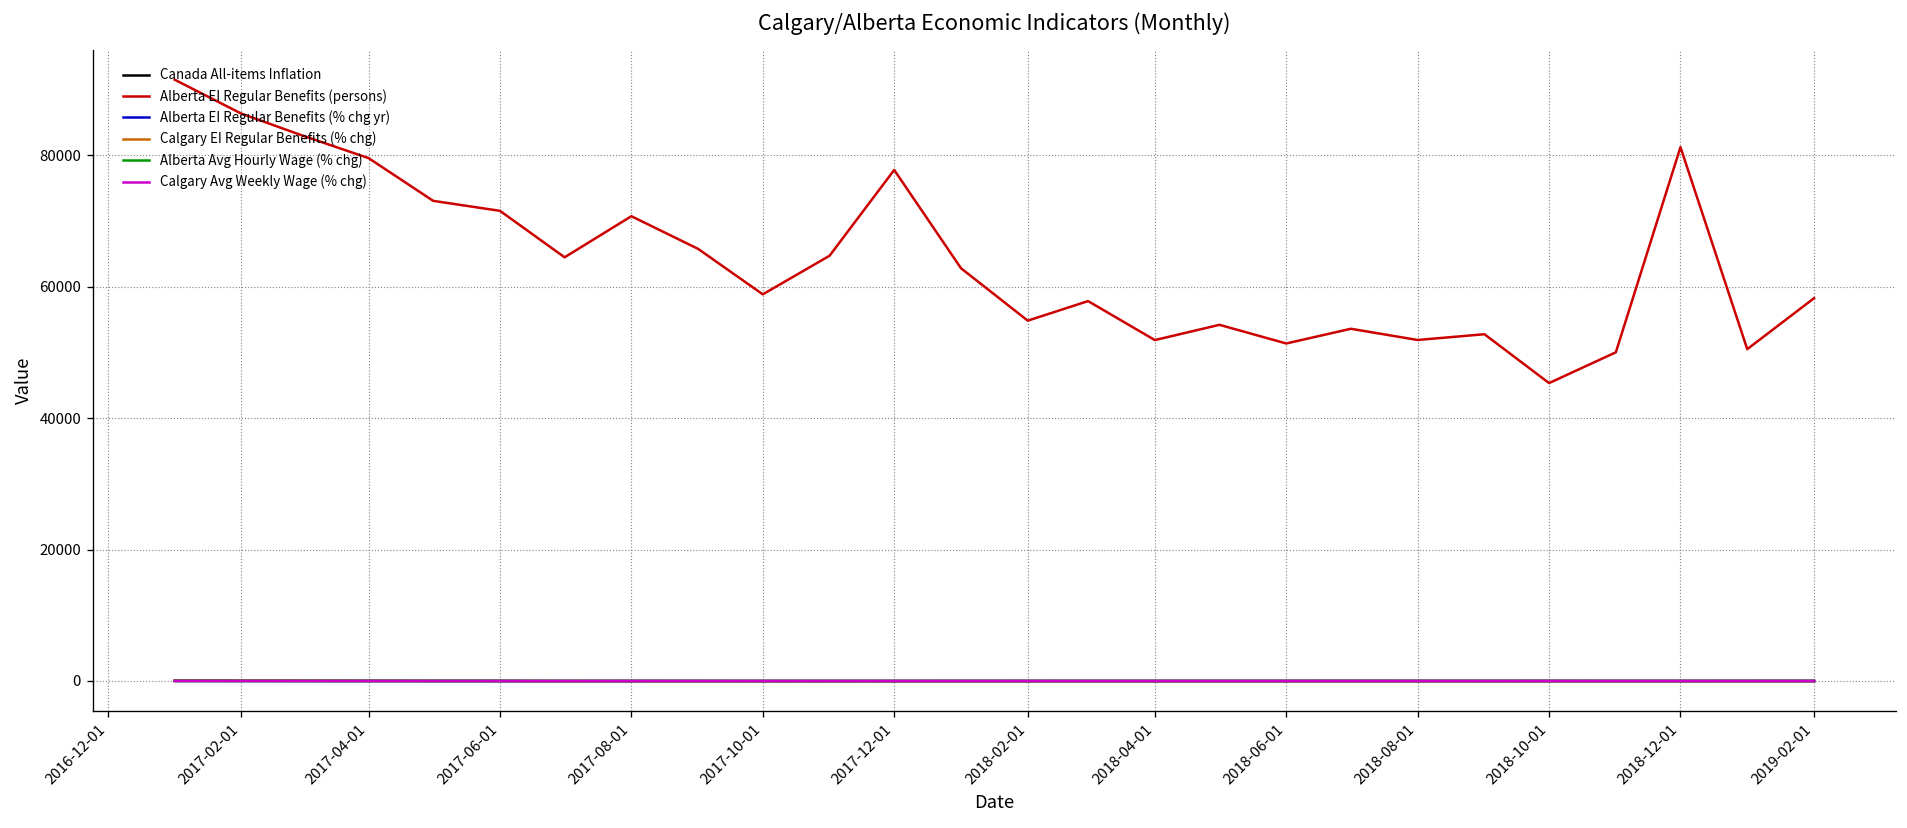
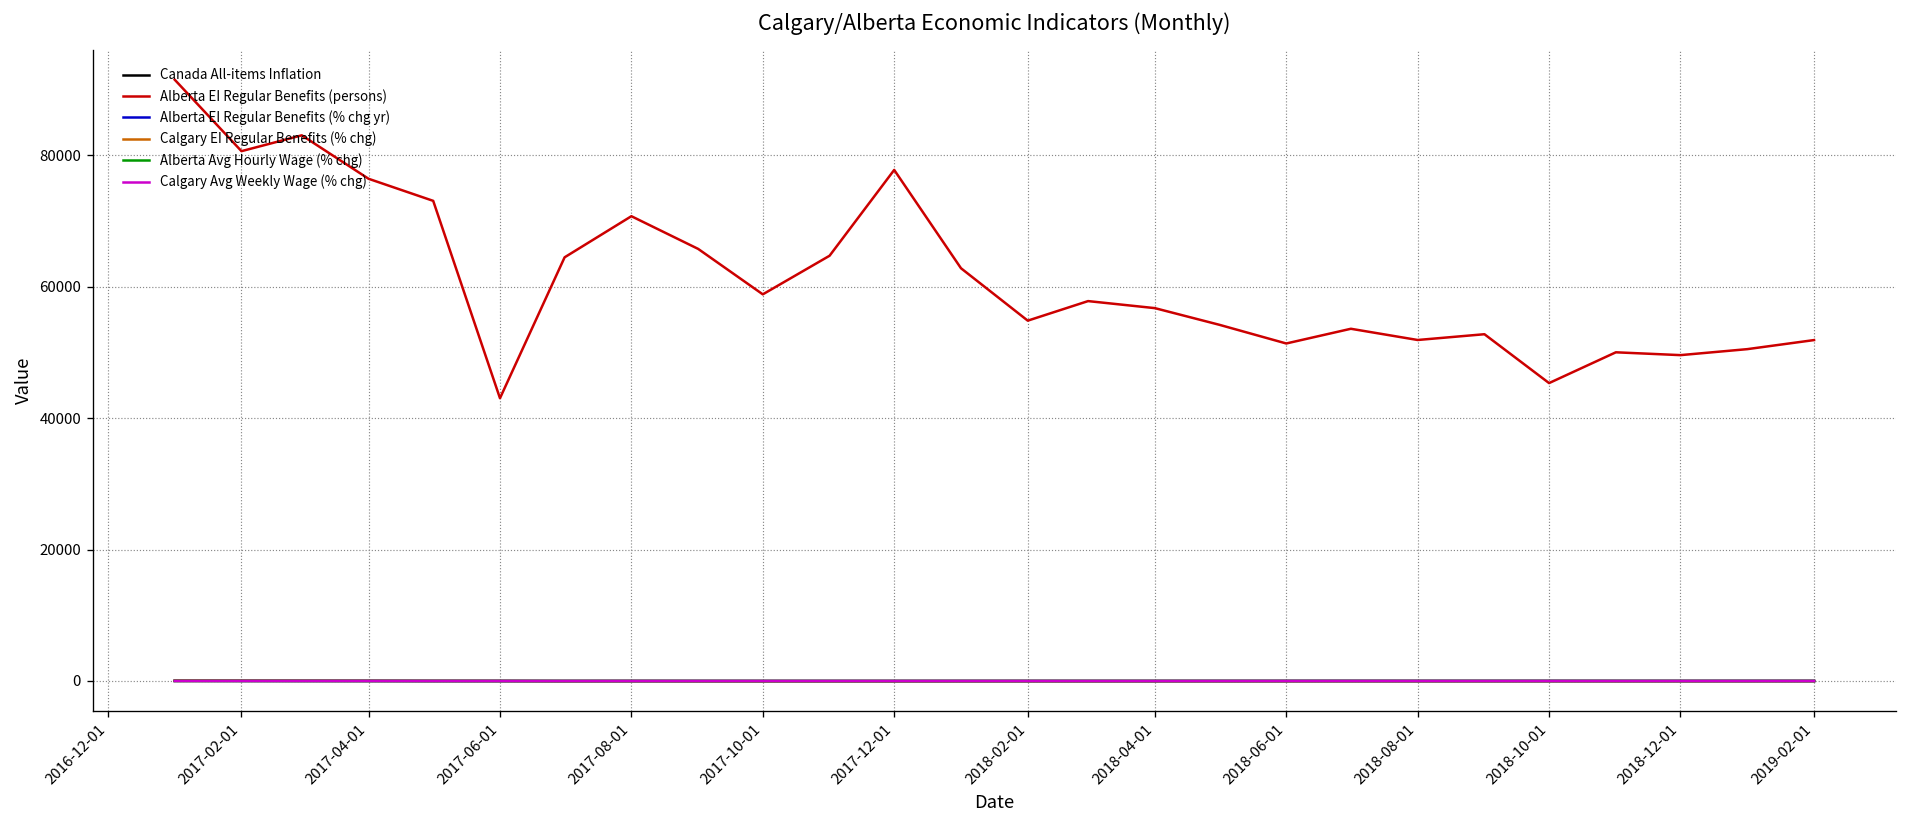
  {
    "Alberta EI Regular Benefits (persons)": {
-     "2017-02-01": 86000,
-     "2017-04-01": 80000,
-     "2017-06-01": 72000,
+     "2017-02-01": 81000,
+     "2017-04-01": 76000,
+     "2017-06-01": 43000,
      "2017-08-01": 71000,
      "2017-10-01": 59000,
      "2017-12-01": 78000,
      "2018-02-01": 55000,
-     "2018-04-01": 52000,
+     "2018-04-01": 57000,
      "2018-06-01": 51000,
      "2018-08-01": 52000,
      "2018-10-01": 45000,
-     "2018-12-01": 81000,
-     "2019-02-01": 58000
+     "2018-12-01": 50000,
+     "2019-02-01": 52000
    }
  }
